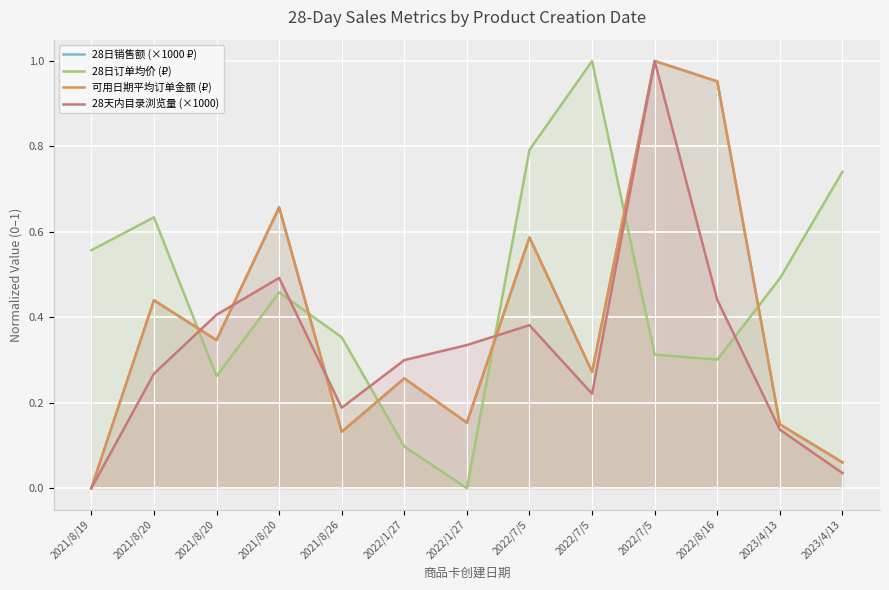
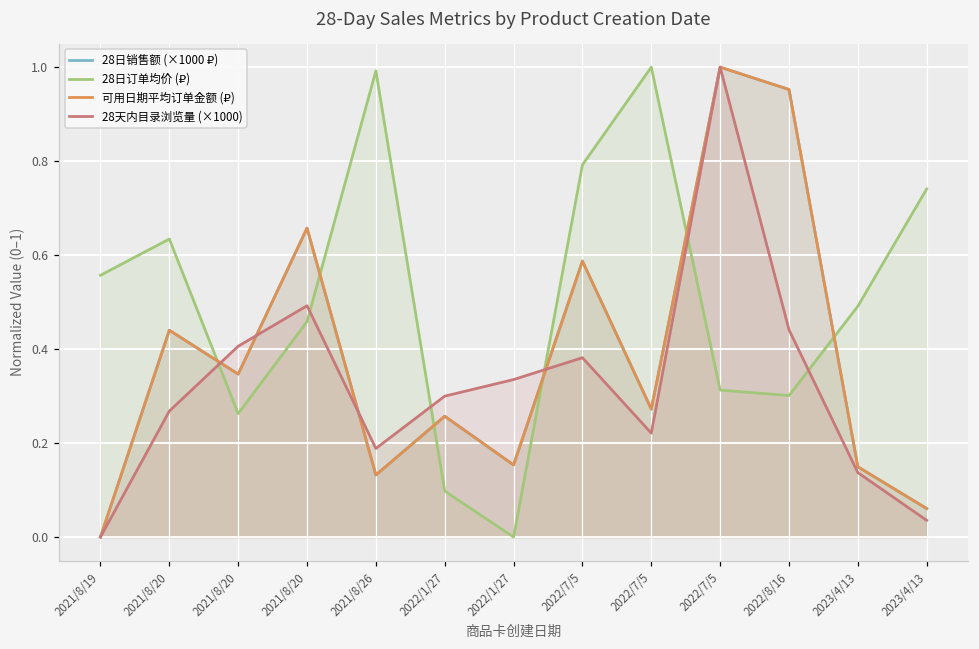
  {
    "28日订单均价 (₽)": {
      "2021/8/19": 0.56,
-     "2021/8/26": 0.35,
+     "2021/8/26": 0.99,
      "2022/8/16": 0.30
    }
  }
